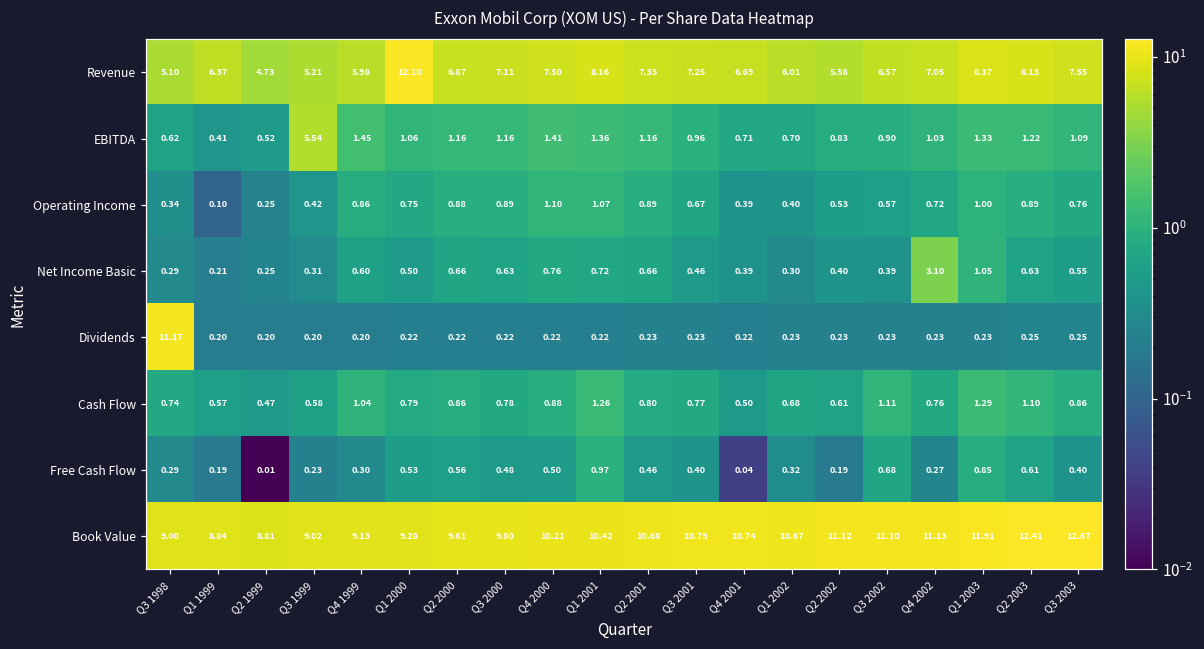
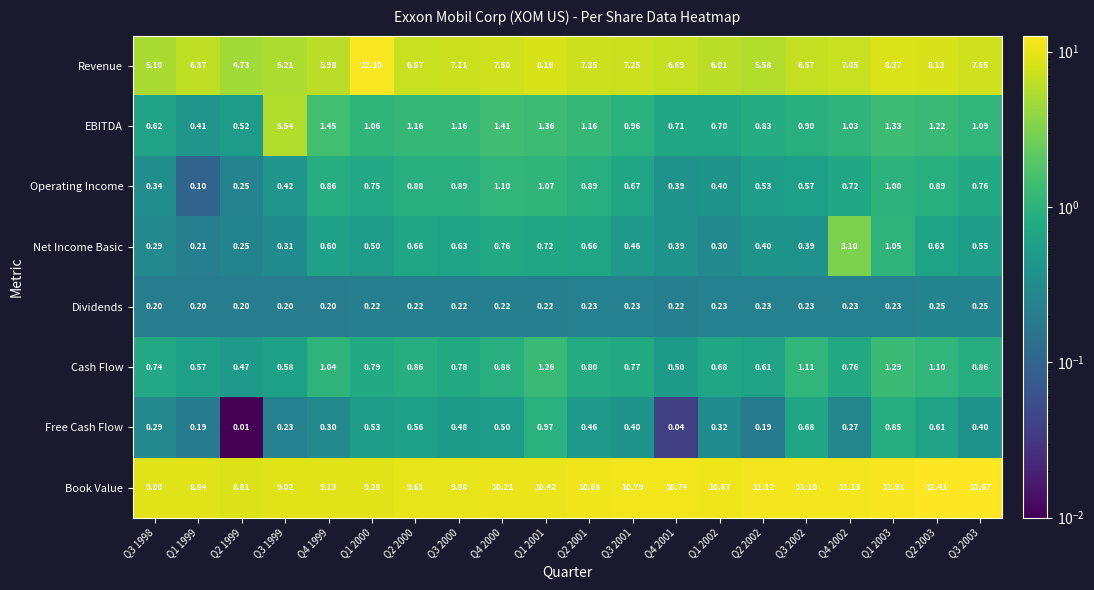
  {
    "Revenue": {
      "Q3 1998": 5.10,
      "Q1 1999": 6.37,
      "Q2 1999": 4.73,
      "Q3 1999": 5.21,
      "Q4 1999": 5.98,
      "Q1 2000": 12.10,
      "Q2 2000": 6.87,
      "Q3 2000": 7.11,
      "Q4 2000": 7.50,
      "Q1 2001": 8.16,
      "Q2 2001": 7.35,
      "Q3 2001": 7.25,
      "Q4 2001": 6.69,
      "Q1 2002": 6.01,
      "Q2 2002": 5.58,
      "Q3 2002": 6.57,
      "Q4 2002": 7.05,
      "Q1 2003": 8.37,
      "Q2 2003": 8.13,
      "Q3 2003": 7.55
    },
    "EBITDA": {
      "Q3 1998": 0.62,
      "Q1 1999": 0.41,
      "Q2 1999": 0.52,
      "Q3 1999": 5.54,
      "Q4 1999": 1.45,
      "Q1 2000": 1.06,
      "Q2 2000": 1.16,
      "Q3 2000": 1.16,
      "Q4 2000": 1.41,
      "Q1 2001": 1.36,
      "Q2 2001": 1.16,
      "Q3 2001": 0.96,
      "Q4 2001": 0.71,
      "Q1 2002": 0.70,
      "Q2 2002": 0.83,
      "Q3 2002": 0.90,
      "Q4 2002": 1.03,
      "Q1 2003": 1.33,
      "Q2 2003": 1.22,
      "Q3 2003": 1.09
    },
    "Operating Income": {
      "Q3 1998": 0.34,
      "Q1 1999": 0.10,
      "Q2 1999": 0.25,
      "Q3 1999": 0.42,
      "Q4 1999": 0.86,
      "Q1 2000": 0.75,
      "Q2 2000": 0.88,
      "Q3 2000": 0.89,
      "Q4 2000": 1.10,
      "Q1 2001": 1.07,
      "Q2 2001": 0.89,
      "Q3 2001": 0.67,
      "Q4 2001": 0.39,
      "Q1 2002": 0.40,
      "Q2 2002": 0.53,
      "Q3 2002": 0.57,
      "Q4 2002": 0.72,
      "Q1 2003": 1.00,
      "Q2 2003": 0.89,
      "Q3 2003": 0.76
    },
    "Net Income Basic": {
      "Q3 1998": 0.29,
      "Q1 1999": 0.21,
      "Q2 1999": 0.25,
      "Q3 1999": 0.31,
      "Q4 1999": 0.60,
      "Q1 2000": 0.50,
      "Q2 2000": 0.66,
      "Q3 2000": 0.63,
      "Q4 2000": 0.76,
      "Q1 2001": 0.72,
      "Q2 2001": 0.66,
      "Q3 2001": 0.46,
      "Q4 2001": 0.39,
      "Q1 2002": 0.30,
      "Q2 2002": 0.40,
      "Q3 2002": 0.39,
      "Q4 2002": 3.10,
      "Q1 2003": 1.05,
      "Q2 2003": 0.63,
      "Q3 2003": 0.55
    },
    "Dividends": {
-     "Q3 1998": 11.17,
+     "Q3 1998": 0.20,
      "Q1 1999": 0.20,
      "Q2 1999": 0.20,
      "Q3 1999": 0.20,
      "Q4 1999": 0.20,
      "Q1 2000": 0.22,
      "Q2 2000": 0.22,
      "Q3 2000": 0.22,
      "Q4 2000": 0.22,
      "Q1 2001": 0.22,
      "Q2 2001": 0.23,
      "Q3 2001": 0.23,
      "Q4 2001": 0.22,
      "Q1 2002": 0.23,
      "Q2 2002": 0.23,
      "Q3 2002": 0.23,
      "Q4 2002": 0.23,
      "Q1 2003": 0.23,
      "Q2 2003": 0.25,
      "Q3 2003": 0.25
    },
    "Cash Flow": {
      "Q3 1998": 0.74,
      "Q1 1999": 0.57,
      "Q2 1999": 0.47,
      "Q3 1999": 0.58,
      "Q4 1999": 1.04,
      "Q1 2000": 0.79,
      "Q2 2000": 0.86,
      "Q3 2000": 0.78,
      "Q4 2000": 0.88,
      "Q1 2001": 1.26,
      "Q2 2001": 0.80,
      "Q3 2001": 0.77,
      "Q4 2001": 0.50,
      "Q1 2002": 0.68,
      "Q2 2002": 0.61,
      "Q3 2002": 1.11,
      "Q4 2002": 0.76,
      "Q1 2003": 1.29,
      "Q2 2003": 1.10,
      "Q3 2003": 0.86
    },
    "Free Cash Flow": {
      "Q3 1998": 0.29,
      "Q1 1999": 0.19,
      "Q2 1999": 0.01,
      "Q3 1999": 0.23,
      "Q4 1999": 0.30,
      "Q1 2000": 0.53,
      "Q2 2000": 0.56,
      "Q3 2000": 0.48,
      "Q4 2000": 0.50,
      "Q1 2001": 0.97,
      "Q2 2001": 0.46,
      "Q3 2001": 0.40,
      "Q4 2001": 0.04,
      "Q1 2002": 0.32,
      "Q2 2002": 0.19,
      "Q3 2002": 0.68,
      "Q4 2002": 0.27,
      "Q1 2003": 0.85,
      "Q2 2003": 0.61,
      "Q3 2003": 0.40
    },
    "Book Value": {
      "Q3 1998": 9.00,
      "Q1 1999": 8.84,
      "Q2 1999": 8.81,
      "Q3 1999": 9.02,
      "Q4 1999": 9.13,
      "Q1 2000": 9.28,
      "Q2 2000": 9.61,
      "Q3 2000": 9.80,
      "Q4 2000": 10.21,
      "Q1 2001": 10.42,
      "Q2 2001": 10.68,
      "Q3 2001": 10.79,
      "Q4 2001": 10.74,
      "Q1 2002": 10.67,
      "Q2 2002": 11.12,
      "Q3 2002": 11.10,
      "Q4 2002": 11.13,
      "Q1 2003": 11.91,
      "Q2 2003": 12.41,
      "Q3 2003": 12.67
    }
  }
